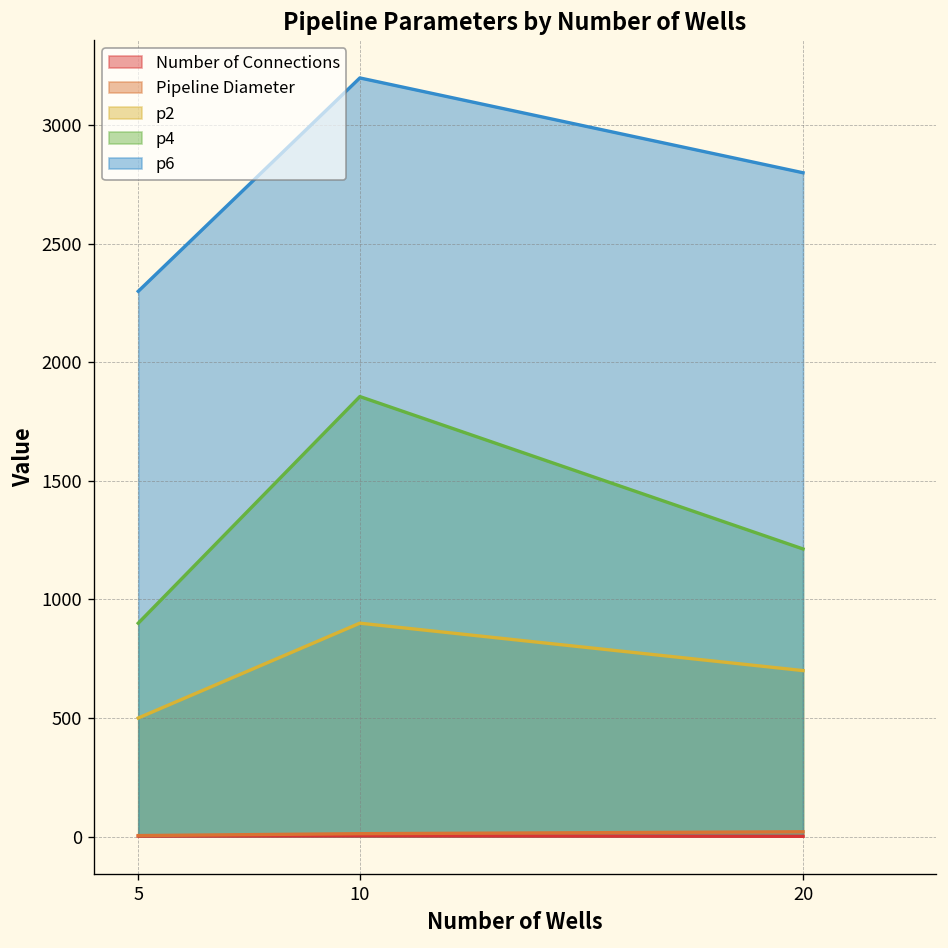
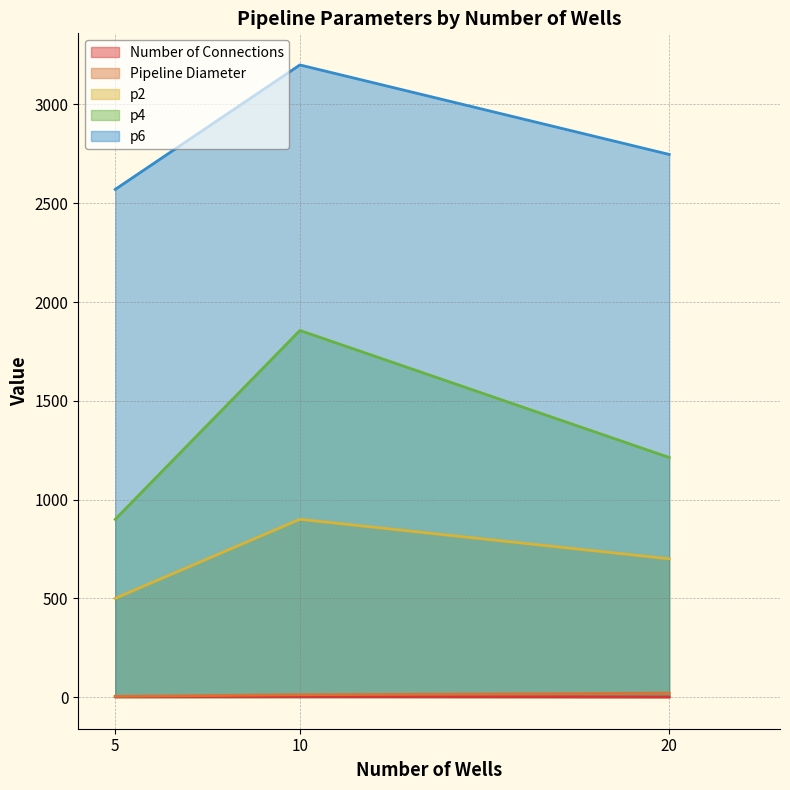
  {
    "p4": {
      "5": 900,
      "10": 1860,
      "20": 1210
    },
    "p6": {
-     "5": 2300,
+     "5": 2570,
      "10": 3200,
-     "20": 2800
+     "20": 2750
    }
  }
